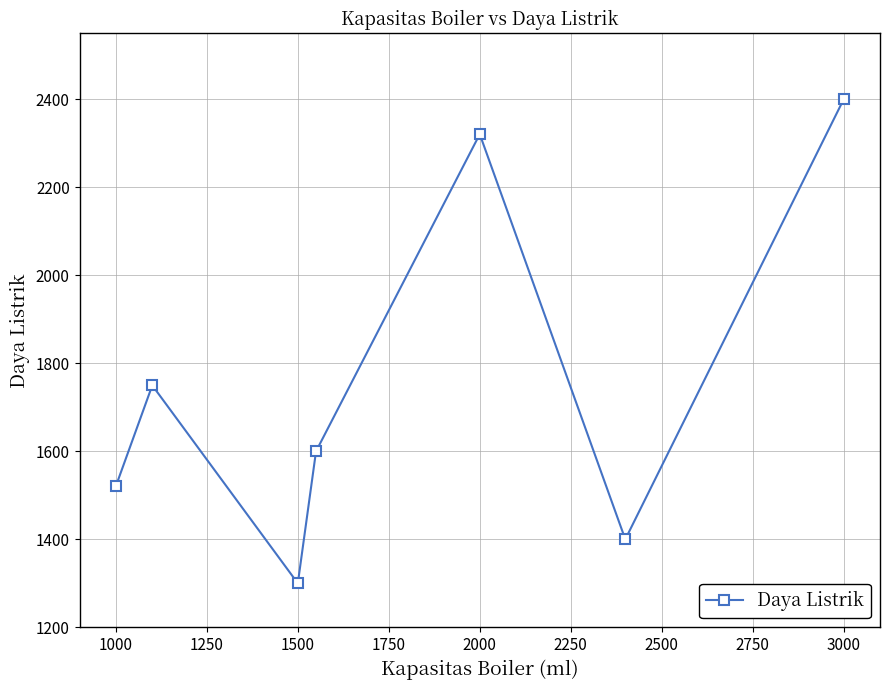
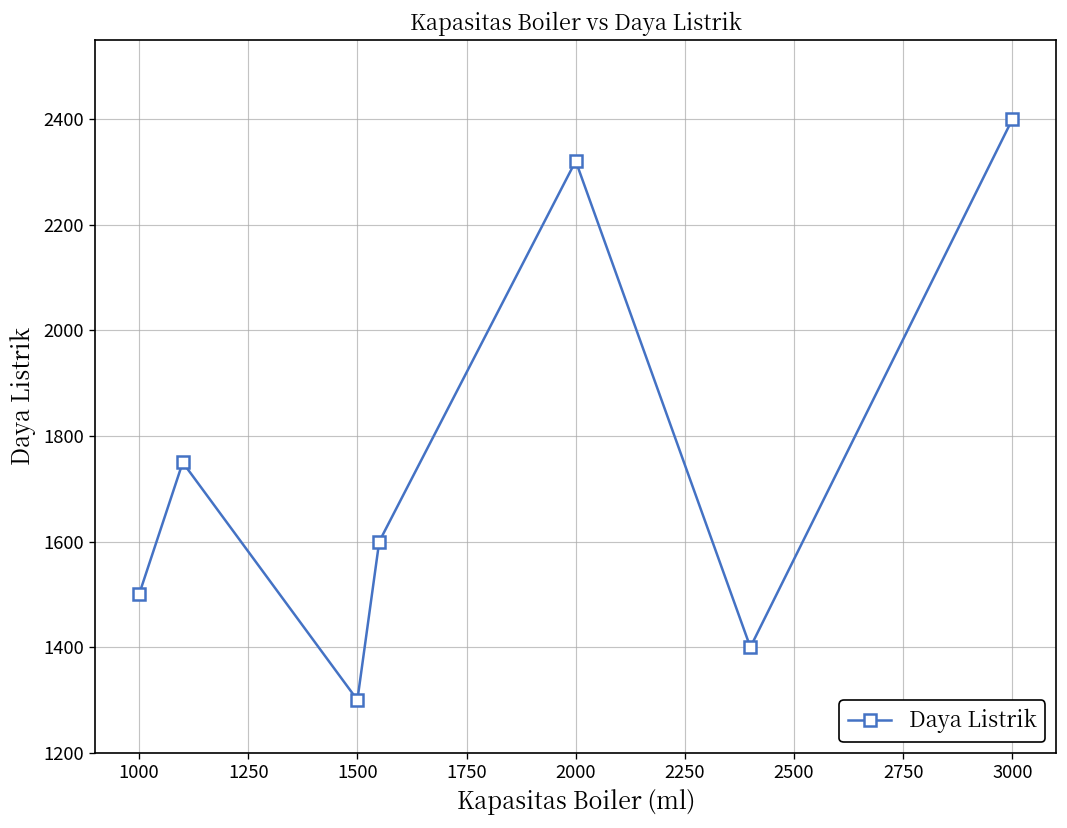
  {
-   "1000": 1520,
+   "1000": 1500,
    "1500": 1300,
    "2000": 2320,
    "3000": 2400
  }
